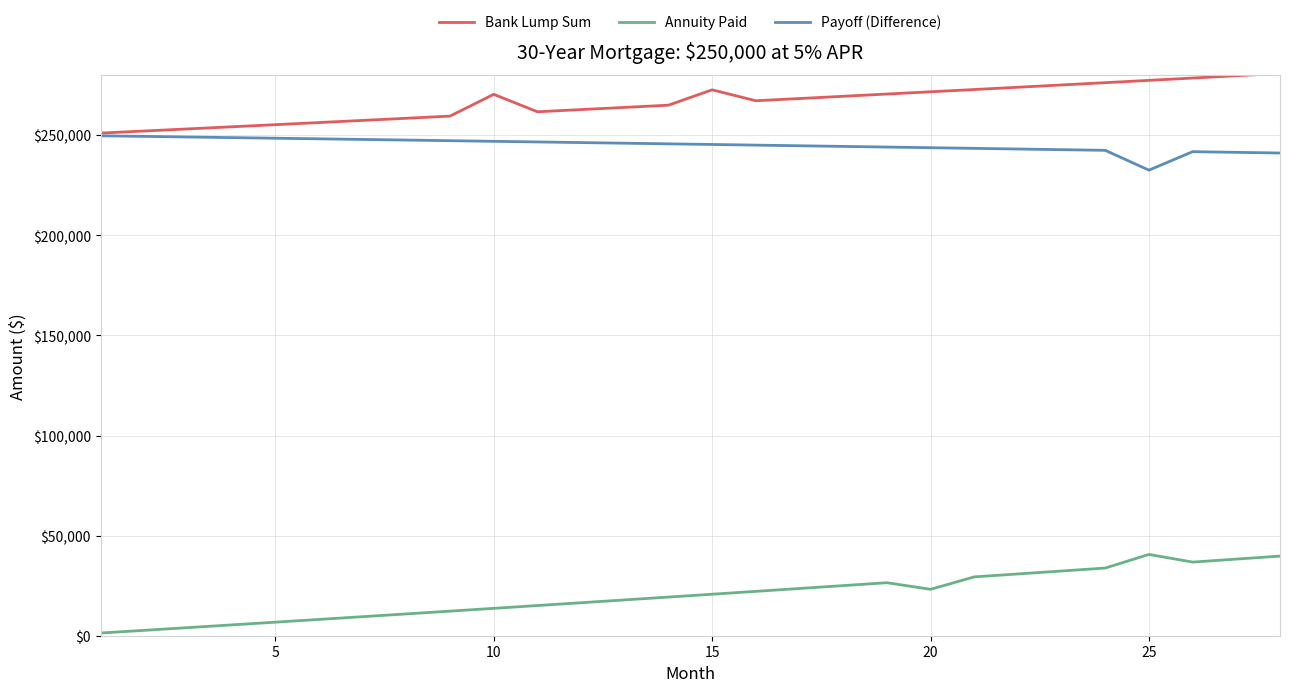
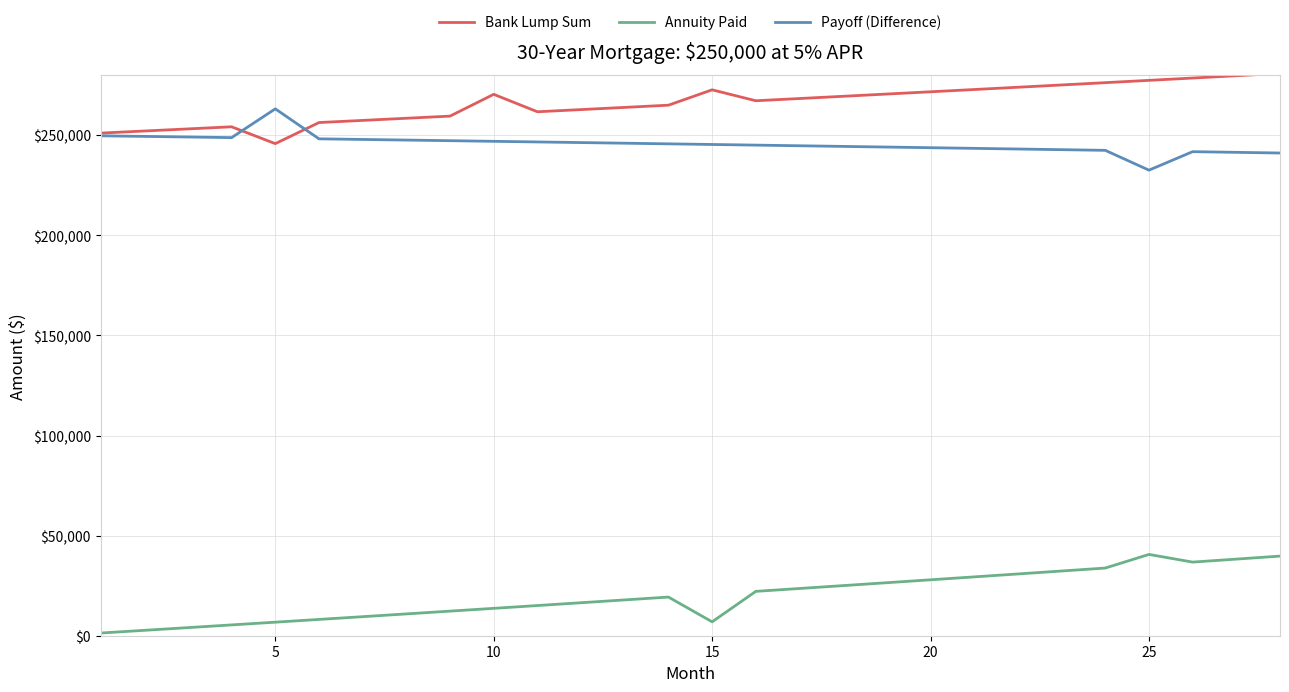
  {
    "Bank Lump Sum": {
-     "5": "$255,000",
+     "5": "$246,000",
      "10": "$270,000",
      "15": "$273,000",
      "20": "$272,000",
      "25": "$277,000"
    },
    "Annuity Paid": {
      "5": "$7,000",
      "10": "$14,000",
-     "15": "$21,000",
-     "20": "$23,000",
+     "15": "$7,000",
+     "20": "$28,000",
      "25": "$41,000"
    },
    "Payoff (Difference)": {
-     "5": "$248,000",
+     "5": "$263,000",
      "10": "$247,000",
      "15": "$245,000",
      "20": "$244,000",
      "25": "$233,000"
    }
  }
